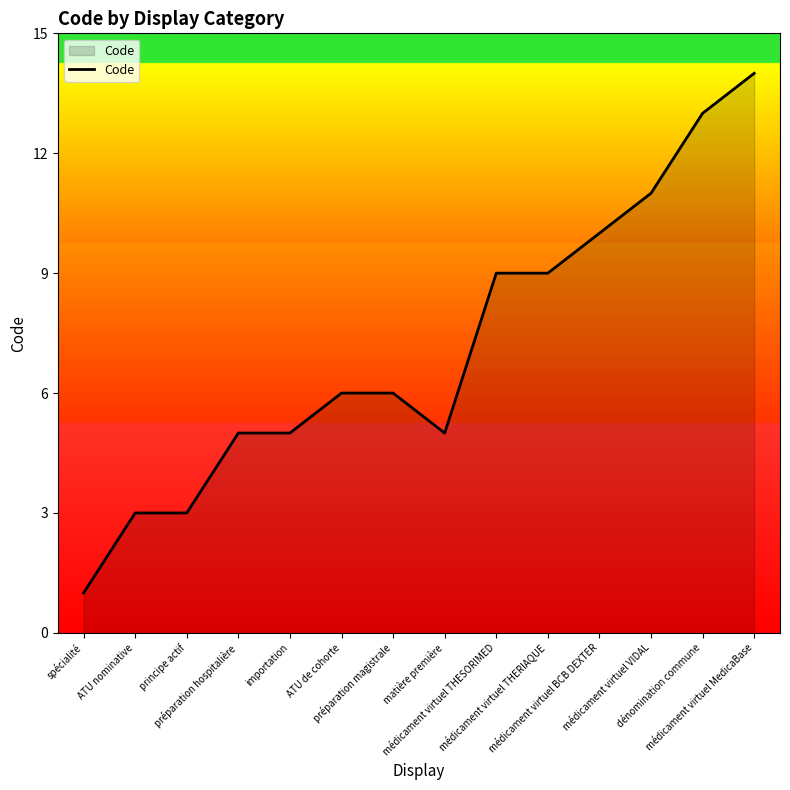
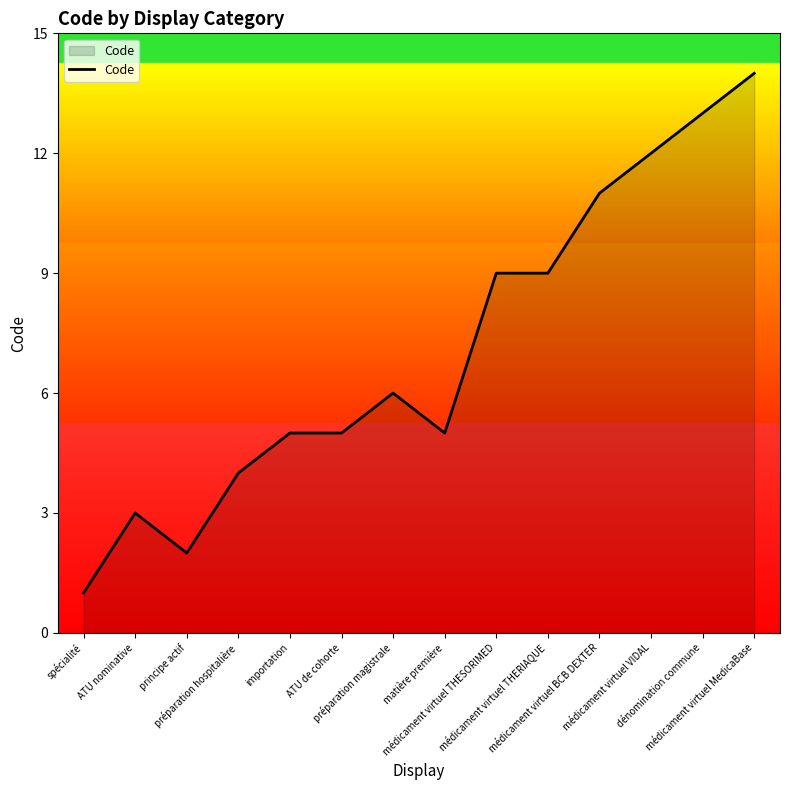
  {
    "spécialité": 1,
    "ATU nominative": 3,
-   "principe actif": 3,
-   "préparation hospitalière": 5,
+   "principe actif": 2,
+   "préparation hospitalière": 4,
    "importation": 5,
-   "ATU de cohorte": 6,
+   "ATU de cohorte": 5,
    "préparation magistrale": 6,
    "matière première": 5,
    "médicament virtuel THESORIMED": 9,
    "médicament virtuel THERIAQUE": 9,
-   "médicament virtuel BCB DEXTER": 10,
-   "médicament virtuel VIDAL": 11,
+   "médicament virtuel BCB DEXTER": 11,
+   "médicament virtuel VIDAL": 12,
    "dénomination commune": 13,
    "médicament virtuel MedicaBase": 14
  }
